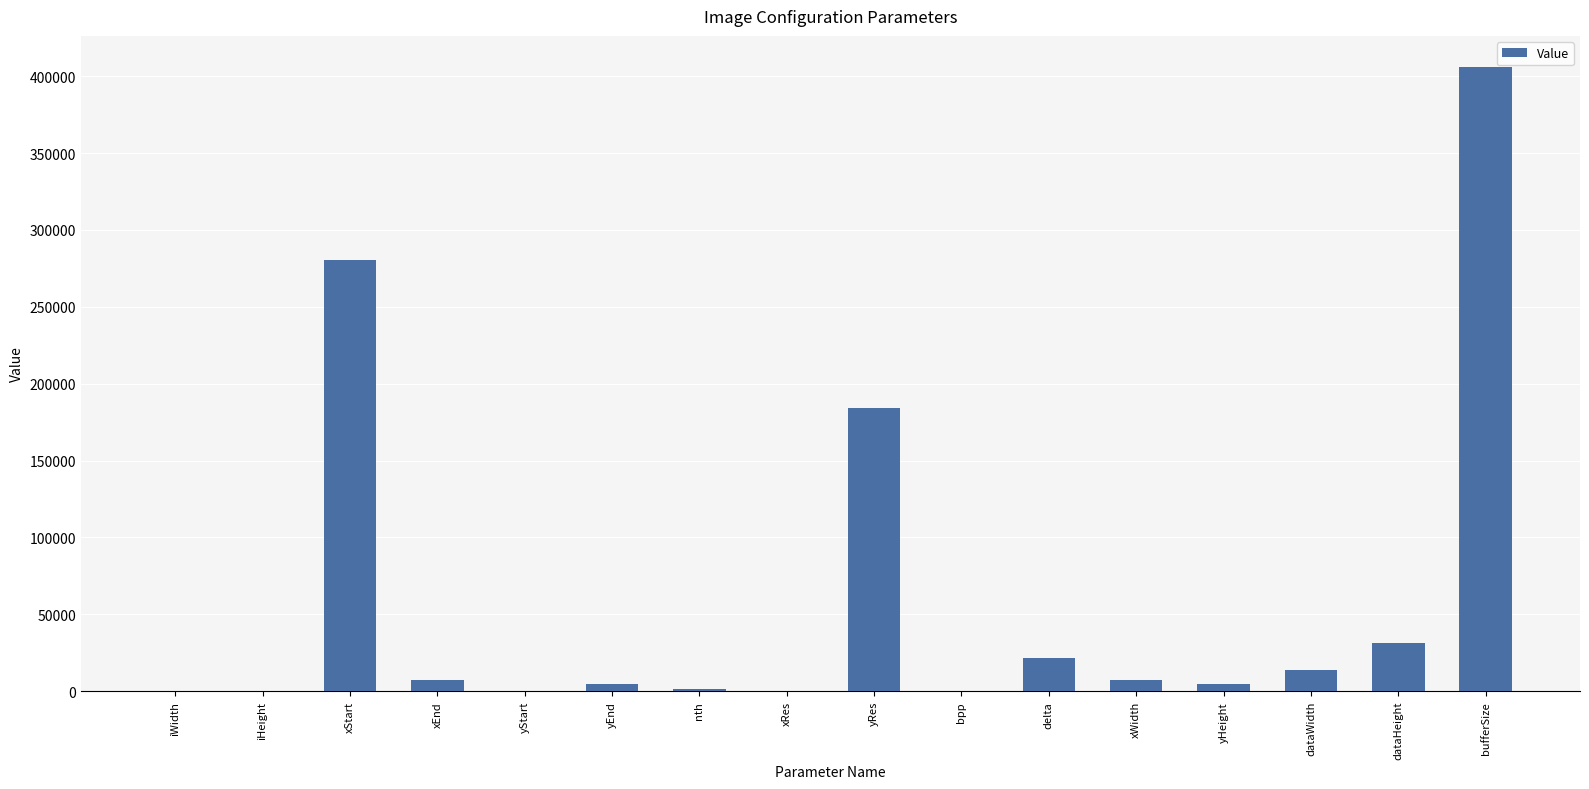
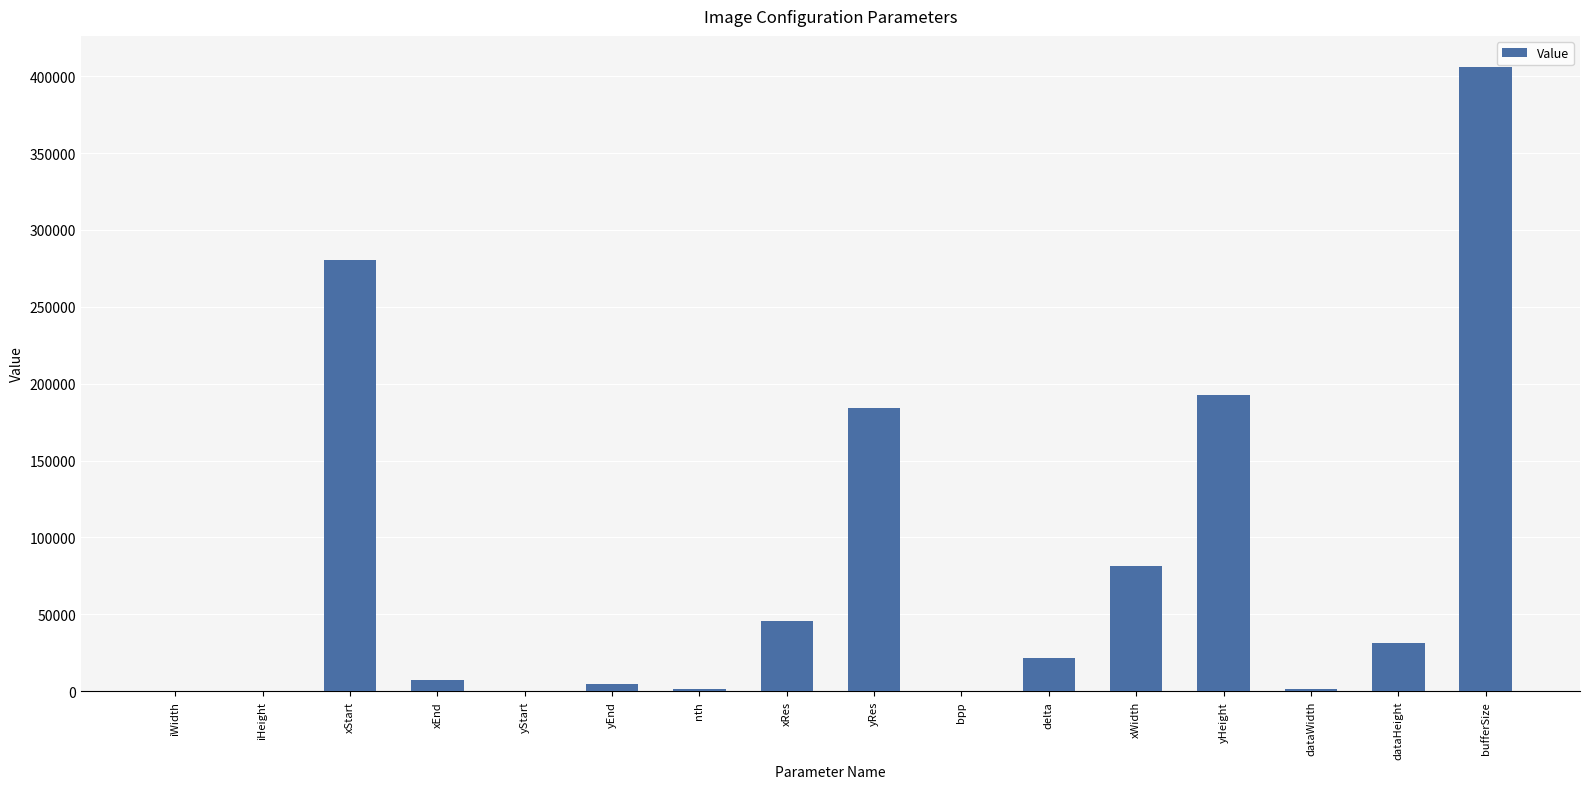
  {
    "xStart": 280000,
    "xEnd": 7000,
    "yStart": 0,
    "yEnd": 5000,
-   "xRes": 0,
+   "xRes": 46000,
    "yRes": 184000,
    "delta": 21000,
-   "xWidth": 7000,
-   "yHeight": 5000,
-   "dataWidth": 14000,
+   "xWidth": 82000,
+   "yHeight": 192000,
+   "dataWidth": 1000,
    "dataHeight": 32000,
    "bufferSize": 406000
  }
